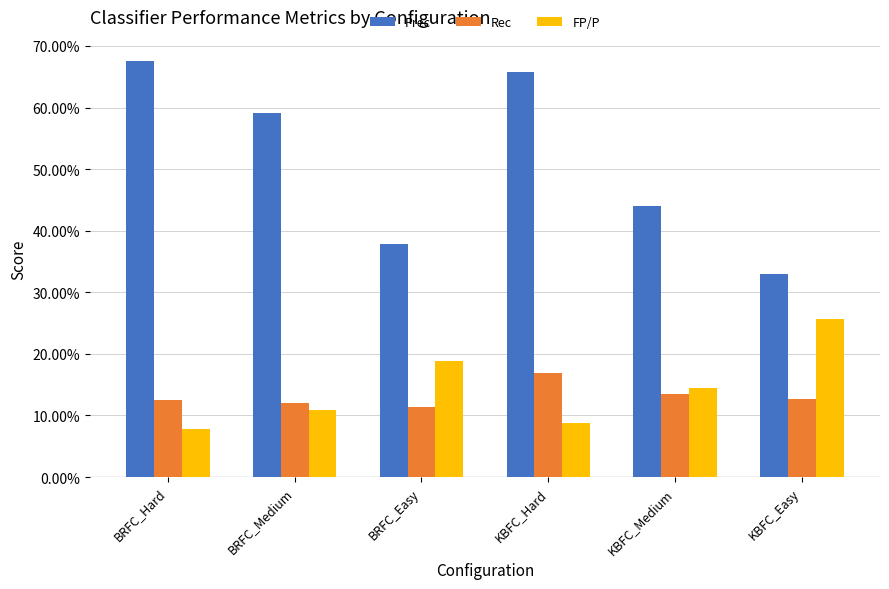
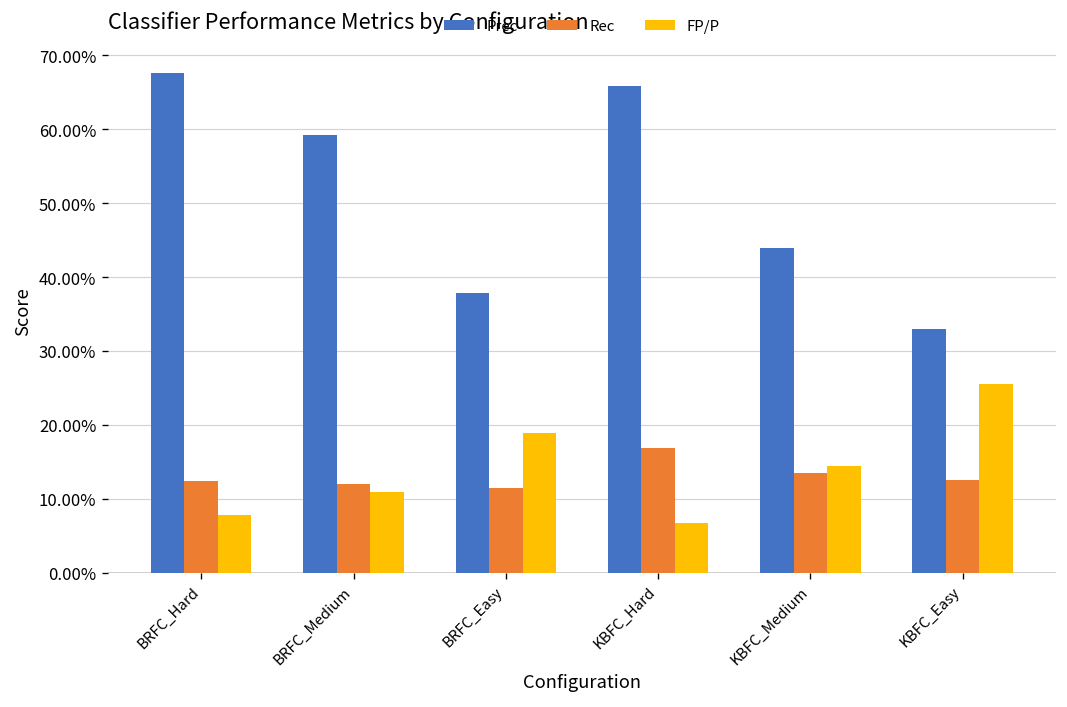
  {
    "Prec": {
      "BRFC_Hard": "68%",
      "BRFC_Medium": "59%",
      "BRFC_Easy": "38%",
      "KBFC_Hard": "66%",
      "KBFC_Medium": "44%",
      "KBFC_Easy": "33%"
    },
    "Rec": {
      "BRFC_Hard": "12%",
      "BRFC_Medium": "12%",
      "BRFC_Easy": "11%",
      "KBFC_Hard": "17%",
      "KBFC_Medium": "13%",
      "KBFC_Easy": "13%"
    },
    "FP/P": {
      "BRFC_Hard": "8%",
      "BRFC_Medium": "11%",
      "BRFC_Easy": "19%",
-     "KBFC_Hard": "9%",
+     "KBFC_Hard": "7%",
      "KBFC_Medium": "14%",
      "KBFC_Easy": "26%"
    }
  }
